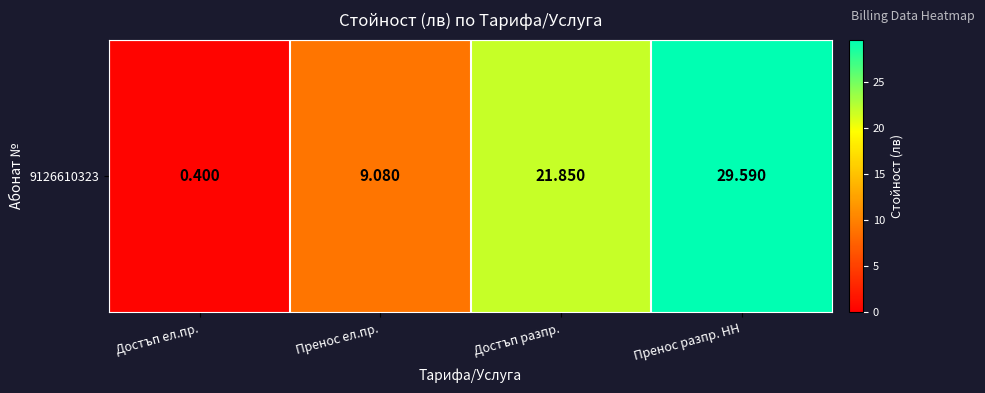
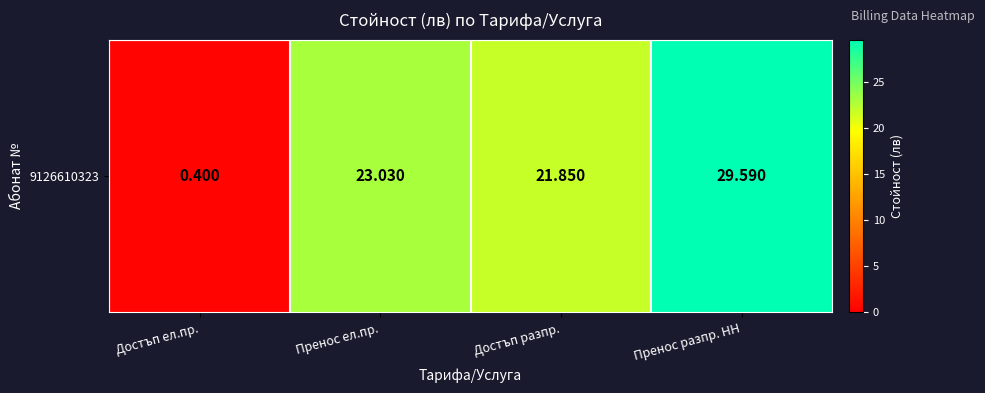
  {
    "9126610323": {
      "Достъп ел.пр.": 0.400,
-     "Пренос ел.пр.": 9.080,
+     "Пренос ел.пр.": 23.030,
      "Достъп разпр.": 21.850,
      "Пренос разпр. НН": 29.590
    }
  }
